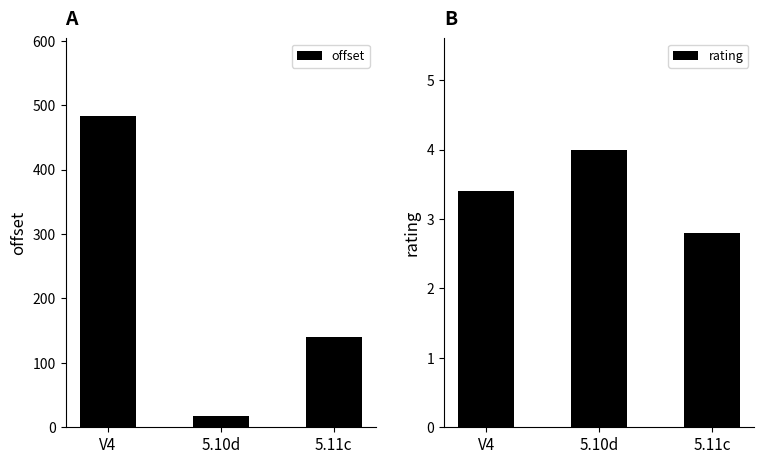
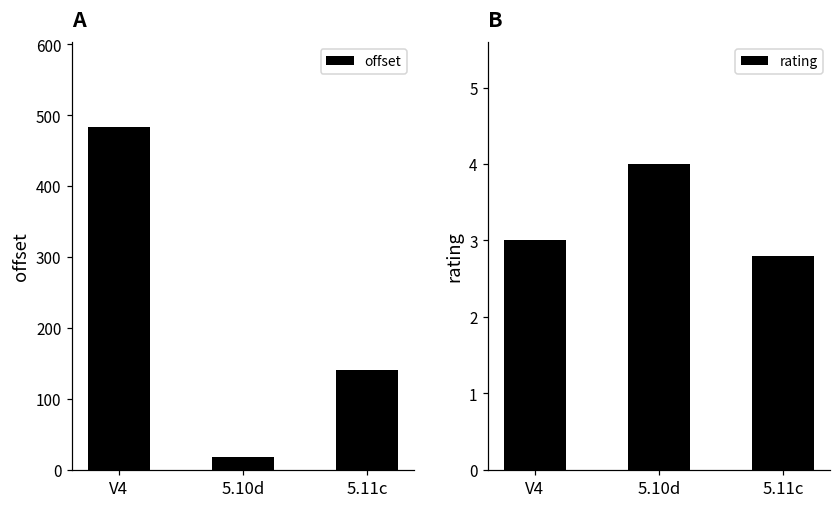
  {
    "A": {
      "V4": 480,
      "5.10d": 20,
      "5.11c": 140
    },
    "B": {
-     "V4": 3.4,
+     "V4": 3.0,
      "5.10d": 4.0,
      "5.11c": 2.8
    }
  }
